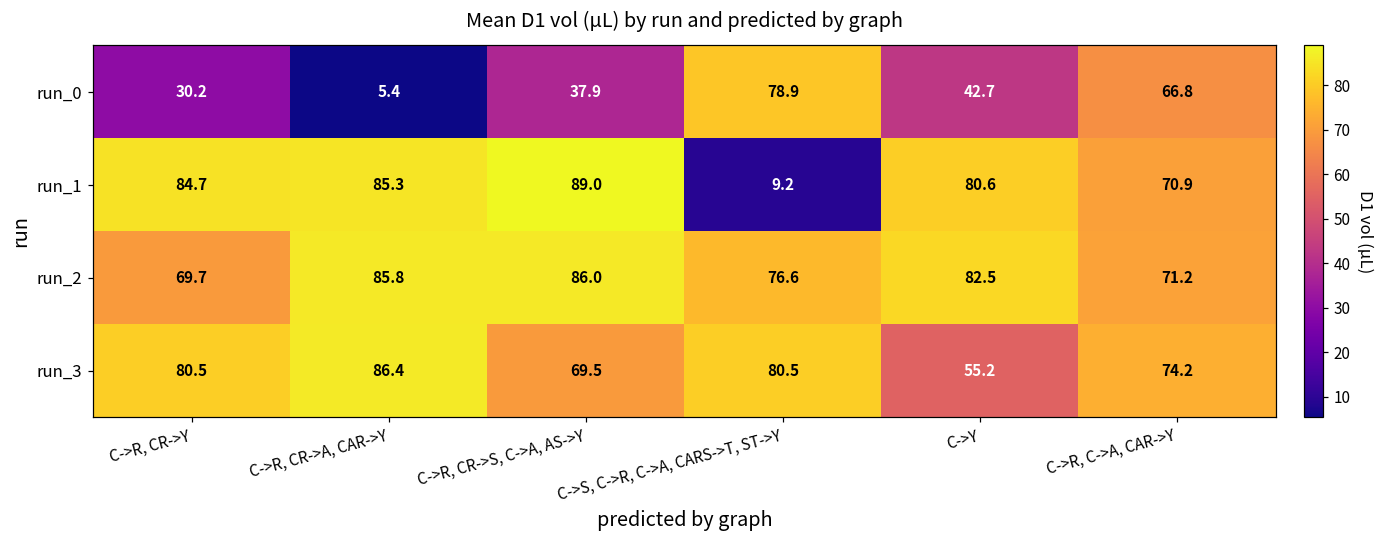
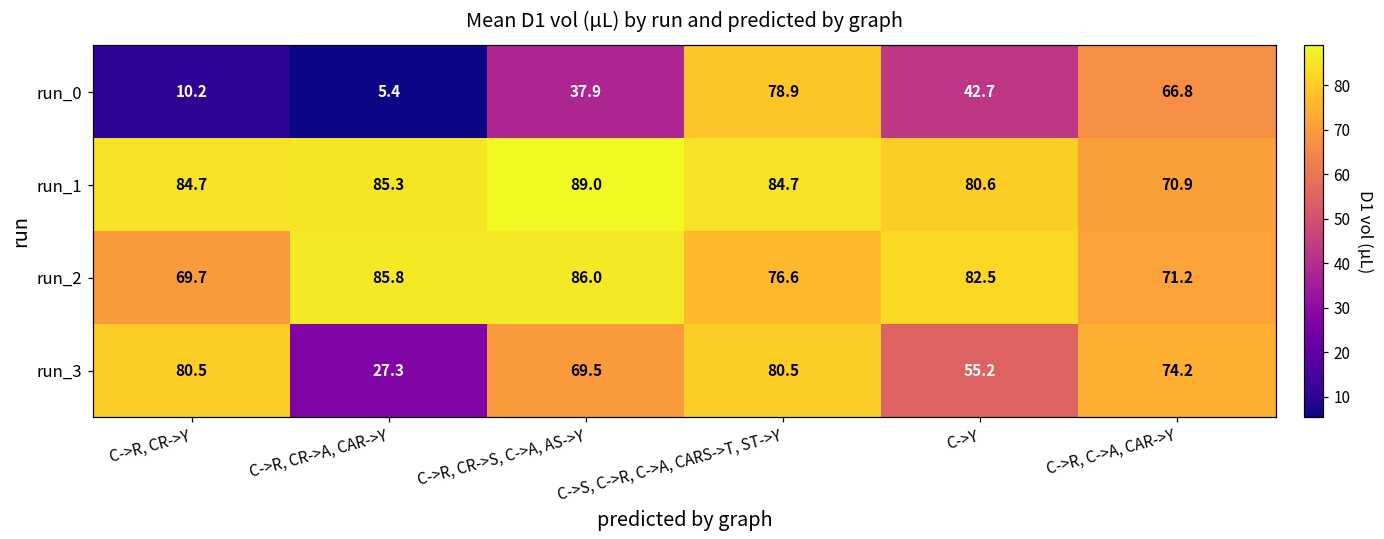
  {
    "run_0": {
-     "C->R, CR->Y": 30.2,
+     "C->R, CR->Y": 10.2,
      "C->R, CR->A, CAR->Y": 5.4,
      "C->R, CR->S, C->A, AS->Y": 37.9,
      "C->S, C->R, C->A, CARS->T, ST->Y": 78.9,
      "C->Y": 42.7,
      "C->R, C->A, CAR->Y": 66.8
    },
    "run_1": {
      "C->R, CR->Y": 84.7,
      "C->R, CR->A, CAR->Y": 85.3,
      "C->R, CR->S, C->A, AS->Y": 89.0,
-     "C->S, C->R, C->A, CARS->T, ST->Y": 9.2,
+     "C->S, C->R, C->A, CARS->T, ST->Y": 84.7,
      "C->Y": 80.6,
      "C->R, C->A, CAR->Y": 70.9
    },
    "run_2": {
      "C->R, CR->Y": 69.7,
      "C->R, CR->A, CAR->Y": 85.8,
      "C->R, CR->S, C->A, AS->Y": 86.0,
      "C->S, C->R, C->A, CARS->T, ST->Y": 76.6,
      "C->Y": 82.5,
      "C->R, C->A, CAR->Y": 71.2
    },
    "run_3": {
      "C->R, CR->Y": 80.5,
-     "C->R, CR->A, CAR->Y": 86.4,
+     "C->R, CR->A, CAR->Y": 27.3,
      "C->R, CR->S, C->A, AS->Y": 69.5,
      "C->S, C->R, C->A, CARS->T, ST->Y": 80.5,
      "C->Y": 55.2,
      "C->R, C->A, CAR->Y": 74.2
    }
  }
